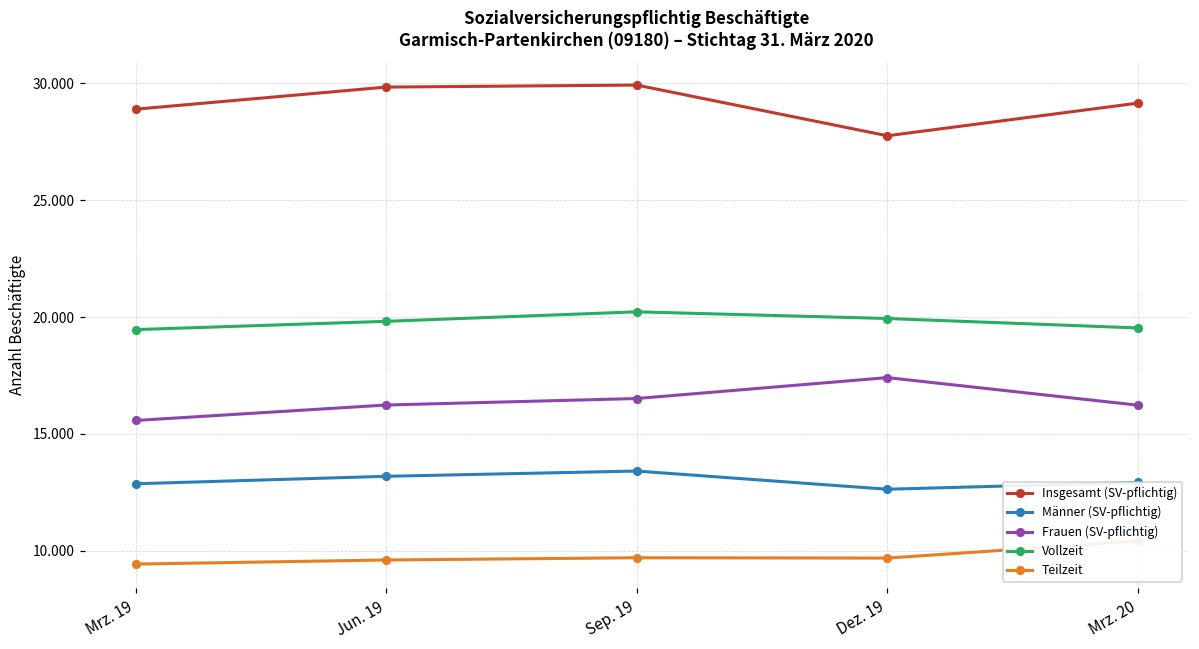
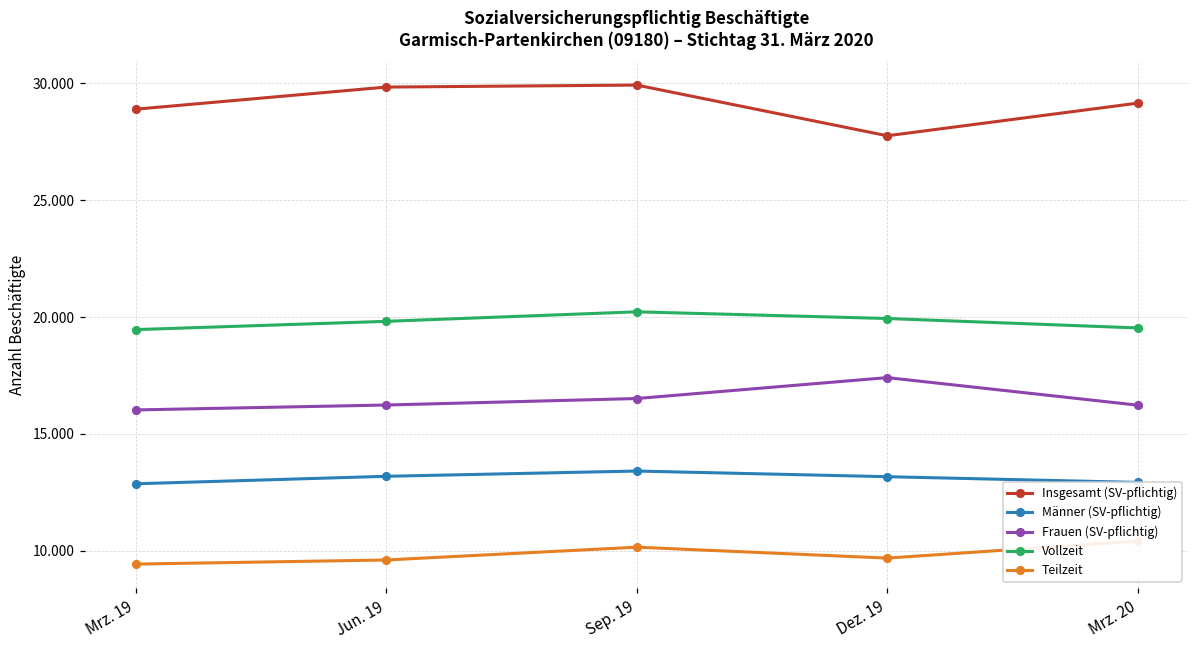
  {
    "Insgesamt (SV-pflichtig)": {
      "Mrz. 19": 28.9,
      "Jun. 19": 29.8,
      "Sep. 19": 29.9,
      "Dez. 19": 27.8,
      "Mrz. 20": 29.2
    },
    "Männer (SV-pflichtig)": {
      "Mrz. 19": 12.9,
      "Jun. 19": 13.2,
      "Sep. 19": 13.4,
-     "Dez. 19": 12.6,
+     "Dez. 19": 13.2,
      "Mrz. 20": 12.9
    },
    "Frauen (SV-pflichtig)": {
-     "Mrz. 19": 15.6,
+     "Mrz. 19": 16.0,
      "Jun. 19": 16.2,
      "Sep. 19": 16.5,
      "Dez. 19": 17.4,
      "Mrz. 20": 16.2
    },
    "Vollzeit": {
      "Mrz. 19": 19.5,
      "Jun. 19": 19.8,
      "Sep. 19": 20.2,
      "Dez. 19": 19.9,
      "Mrz. 20": 19.5
    },
    "Teilzeit": {
      "Mrz. 19": 9.4,
      "Jun. 19": 9.6,
-     "Sep. 19": 9.7,
+     "Sep. 19": 10.2,
      "Dez. 19": 9.7
    }
  }
